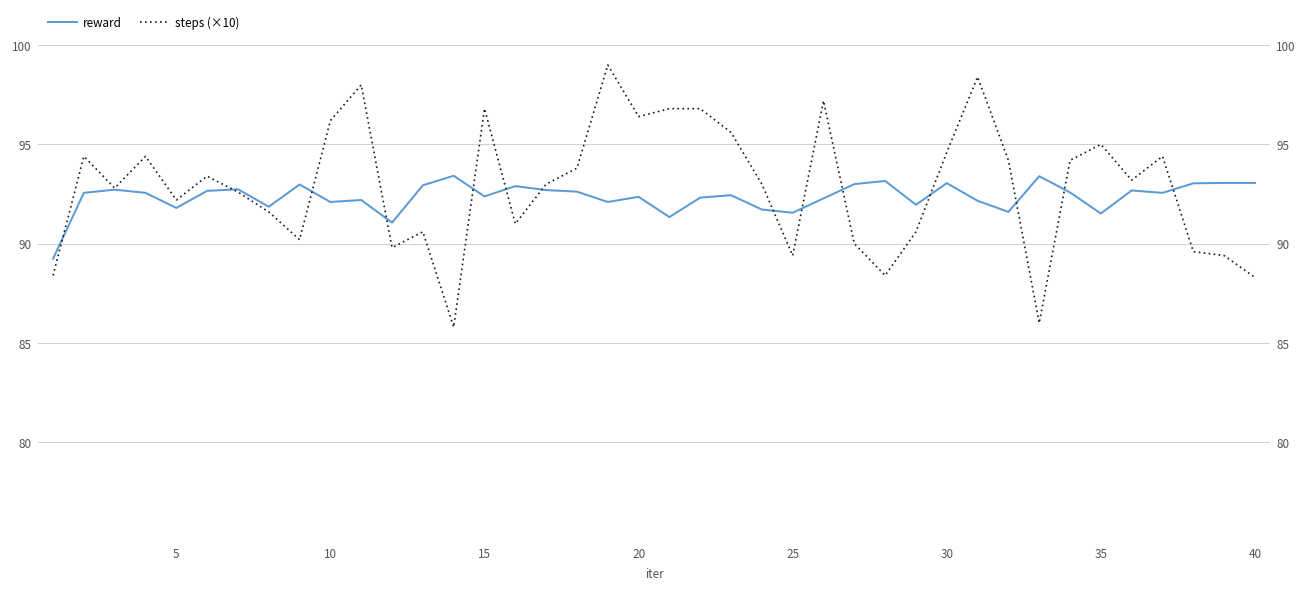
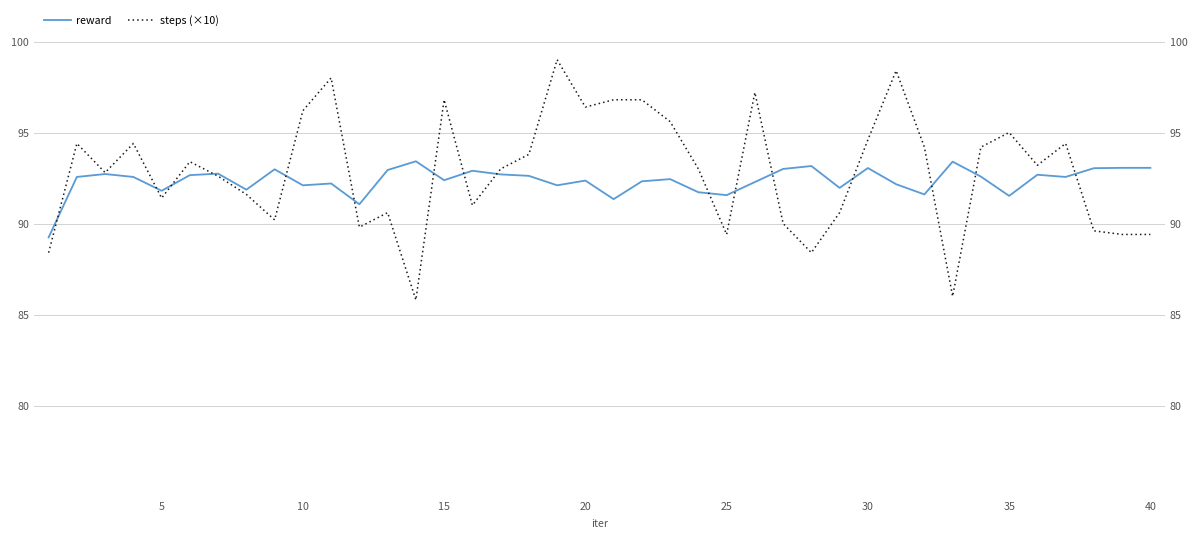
  {
    "reward": {
      "5": 91.8,
      "10": 92.1,
      "15": 92.4,
      "20": 92.4,
      "25": 91.6,
      "30": 93.1,
      "35": 91.5,
      "40": 93.1
    },
    "steps (×10)": {
-     "5": 92.2,
+     "5": 91.4,
      "10": 96.2,
      "15": 96.8,
      "20": 96.4,
      "25": 89.4,
      "30": 94.6,
      "35": 95.0,
-     "40": 88.3
+     "40": 89.4
    }
  }
